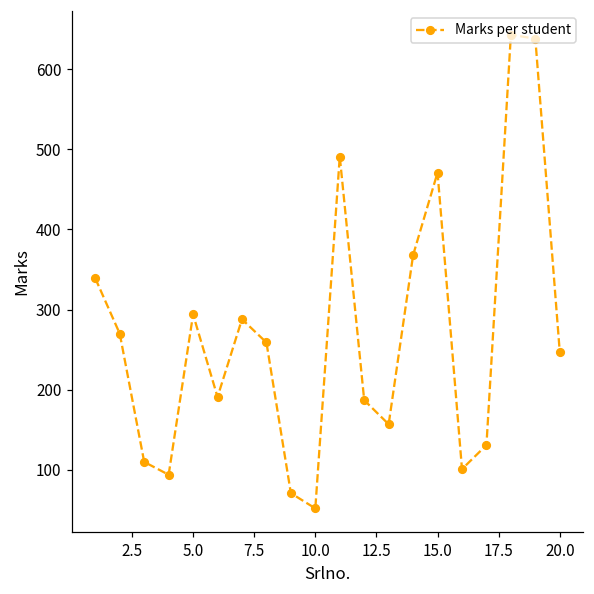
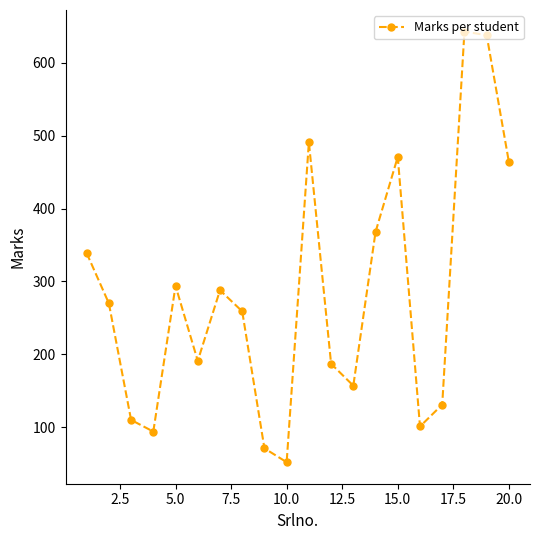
  {
    "5.0": 290,
    "10.0": 50,
    "15.0": 470,
-   "20.0": 250
+   "20.0": 460
  }
